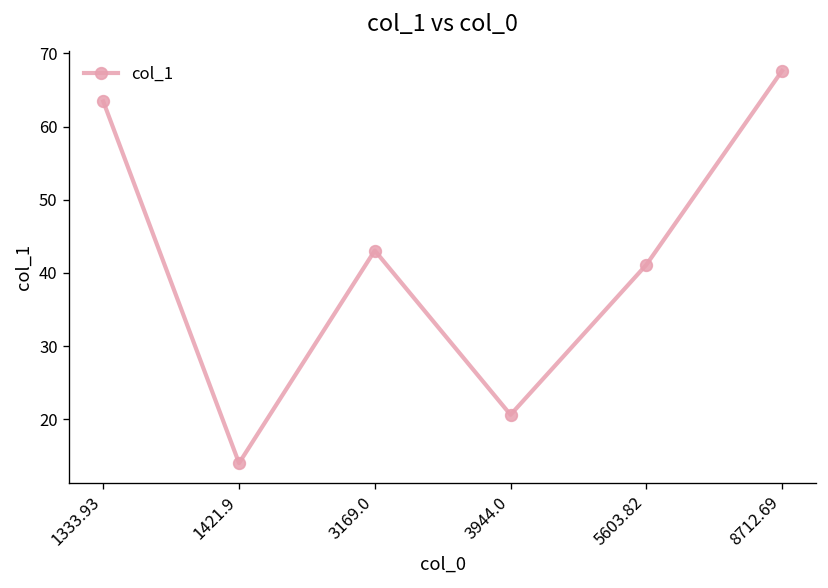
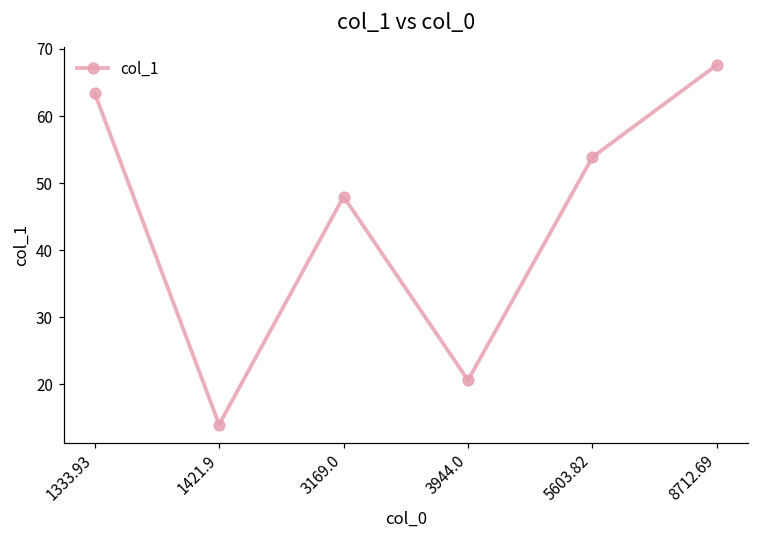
  {
    "1333.93": 63,
    "1421.9": 14,
-   "3169.0": 43,
+   "3169.0": 48,
    "3944.0": 21,
-   "5603.82": 41,
+   "5603.82": 54,
    "8712.69": 68
  }
